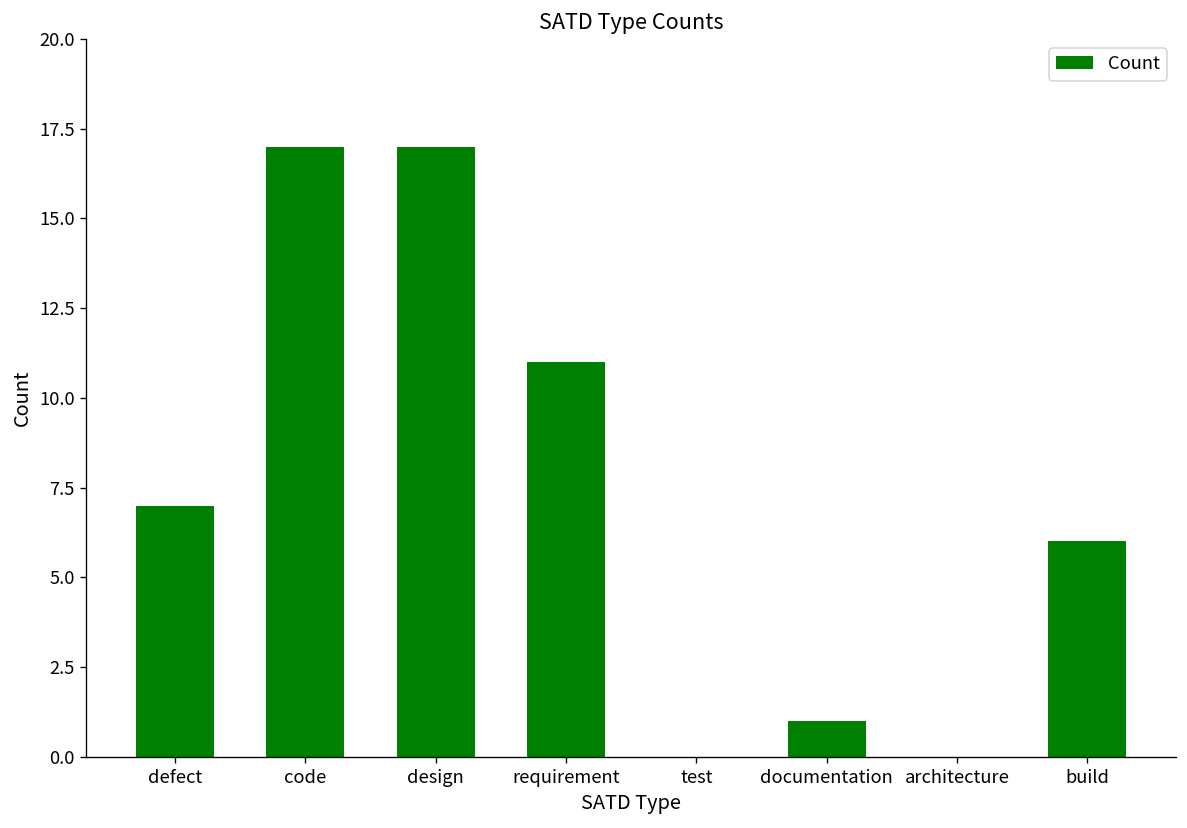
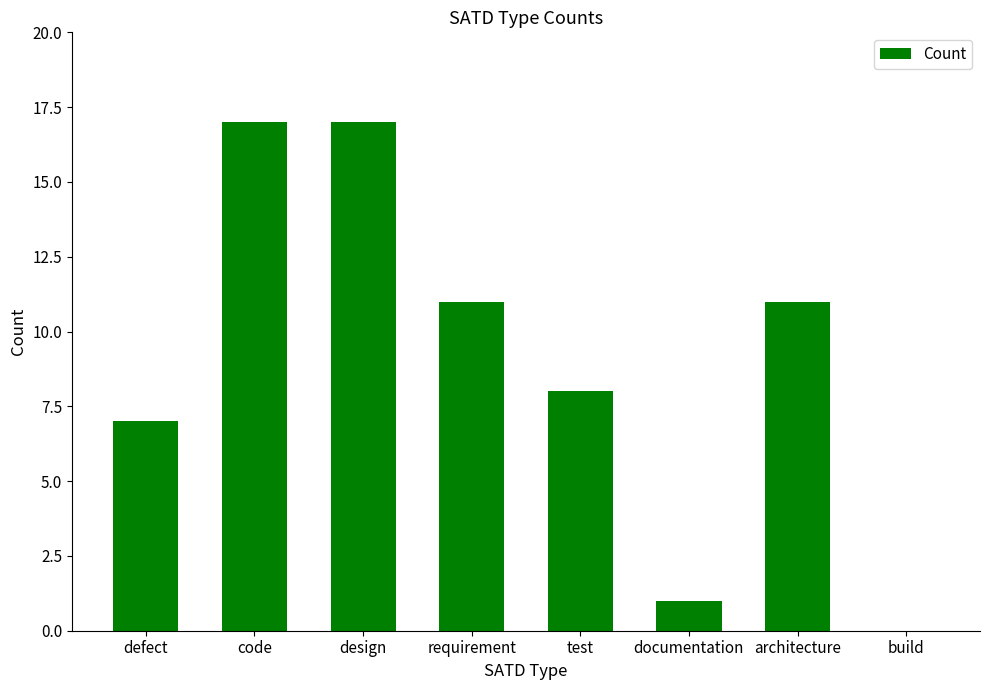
  {
    "defect": 7,
    "code": 17,
    "design": 17,
    "requirement": 11,
-   "test": 0,
+   "test": 8,
    "documentation": 1,
-   "architecture": 0,
-   "build": 6
+   "architecture": 11,
+   "build": 0
  }
